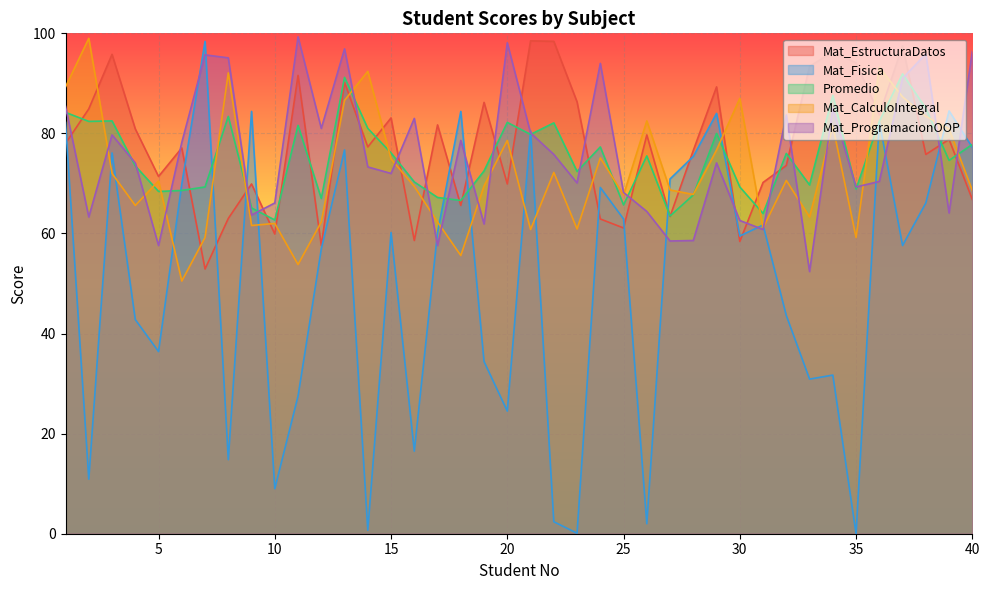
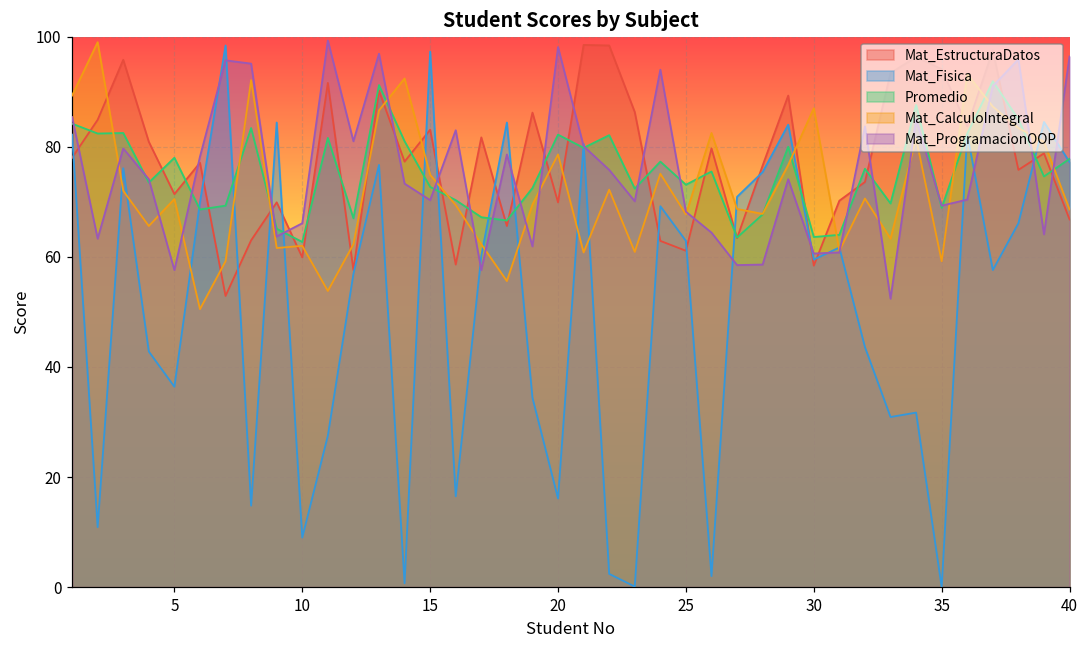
  {
    "Mat_Fisica": {
      "5": 36,
      "10": 9,
-     "15": 60,
-     "20": 25,
+     "15": 97,
+     "20": 16,
      "25": 63,
      "30": 60,
      "35": 0,
      "40": 77
    },
    "Promedio": {
-     "5": 68,
+     "5": 78,
      "10": 63,
-     "15": 76,
+     "15": 73,
      "20": 82,
-     "25": 66,
-     "30": 69,
+     "25": 73,
+     "30": 64,
      "40": 78
    },
    "Mat_ProgramacionOOP": {
      "5": 58,
      "10": 66,
-     "15": 72,
+     "15": 70,
      "20": 98,
-     "30": 63,
+     "30": 61,
      "40": 96
    }
  }
